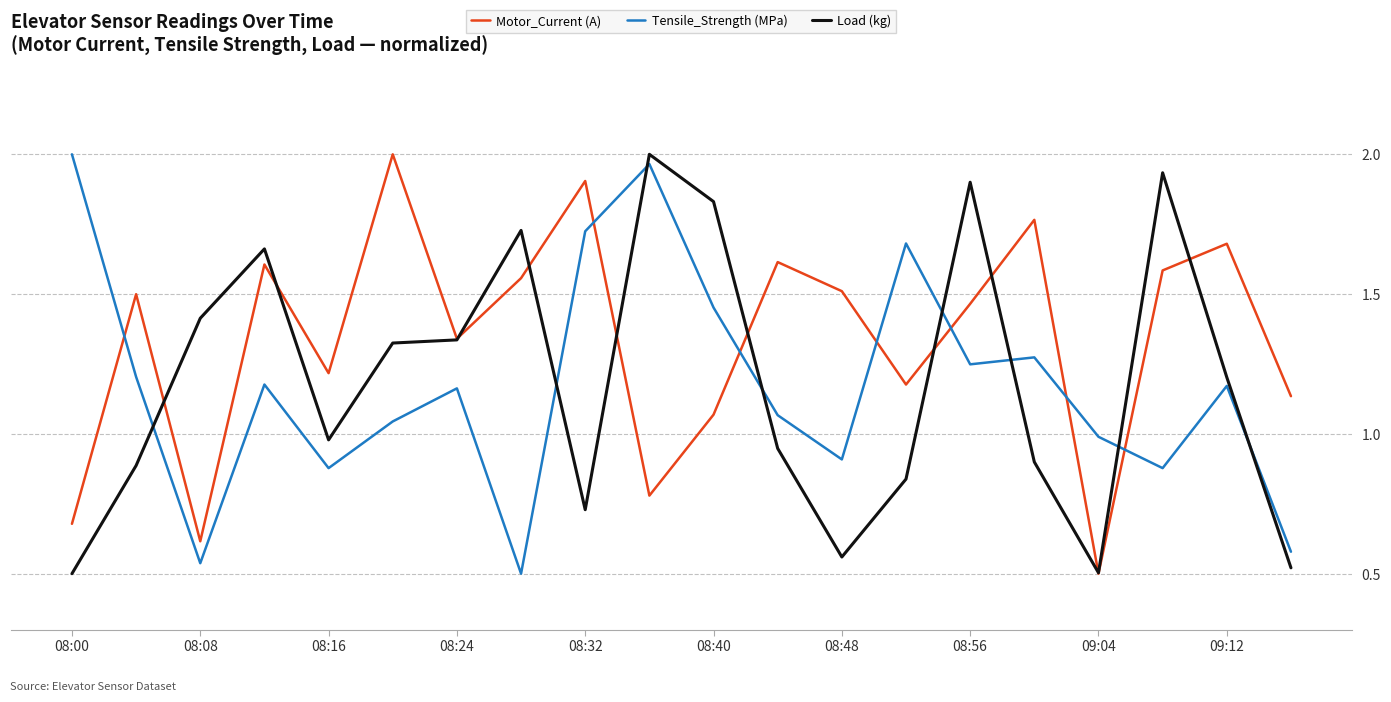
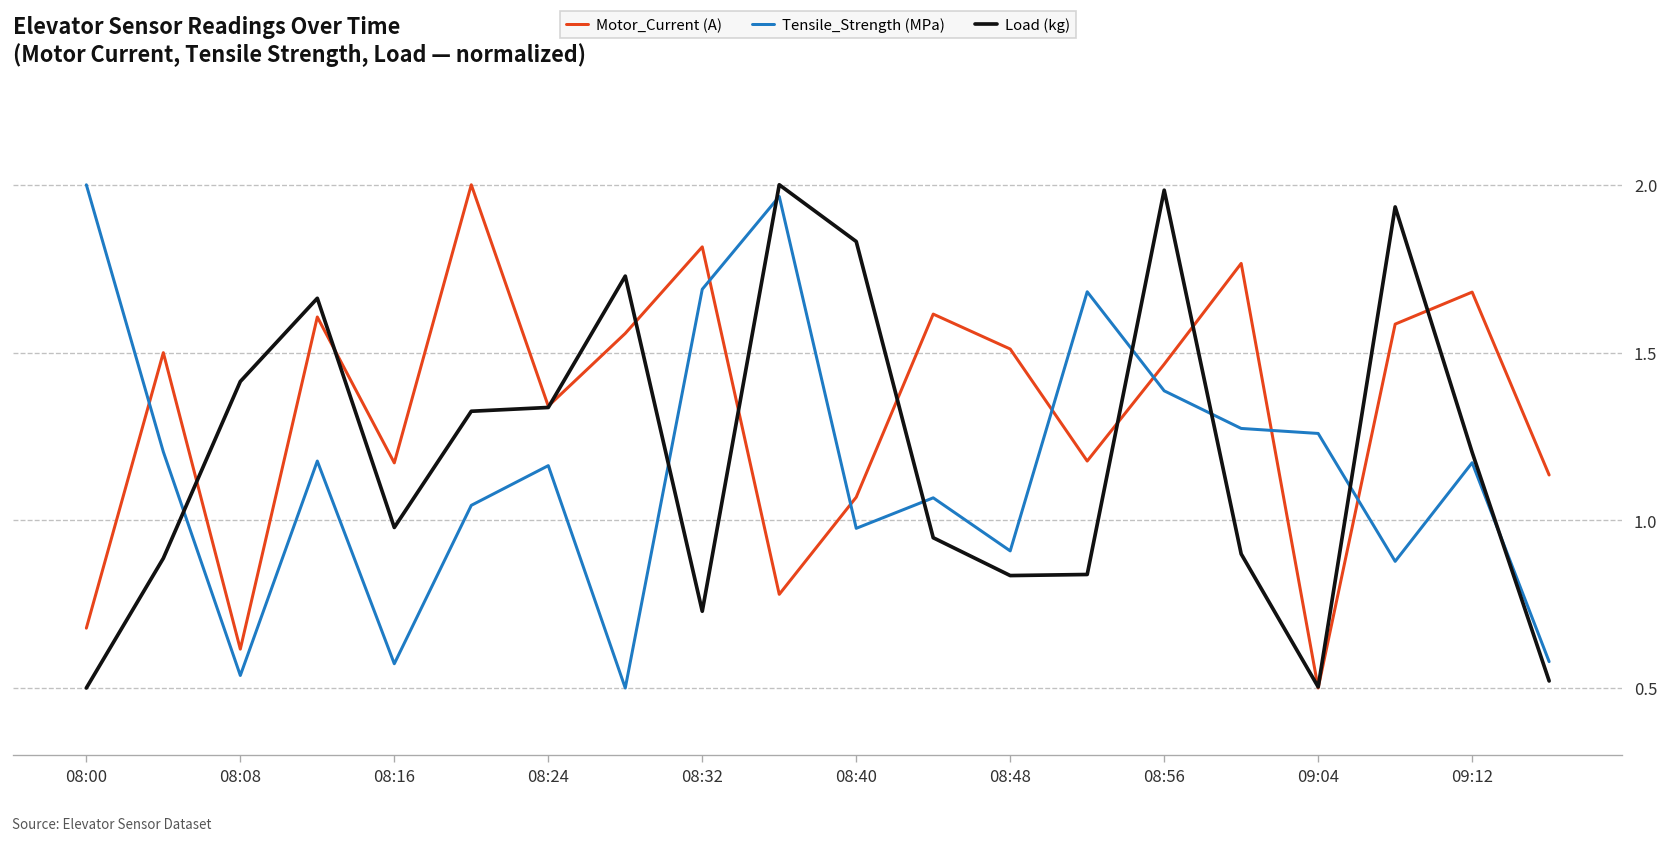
  {
    "Motor_Current (A)": {
      "08:00": 0.68,
      "08:08": 0.62,
-     "08:16": 1.22,
-     "08:32": 1.90,
+     "08:16": 1.17,
+     "08:32": 1.81,
      "08:40": 1.07,
      "08:48": 1.51,
      "08:56": 1.47,
      "09:12": 1.68
    },
    "Tensile_Strength (MPa)": {
      "08:00": 2.00,
      "08:08": 0.54,
-     "08:16": 0.88,
+     "08:16": 0.57,
      "08:24": 1.16,
-     "08:32": 1.72,
-     "08:40": 1.45,
+     "08:32": 1.69,
+     "08:40": 0.98,
      "08:48": 0.91,
-     "08:56": 1.25,
-     "09:04": 0.99,
+     "08:56": 1.39,
+     "09:04": 1.26,
      "09:12": 1.17
    },
    "Load (kg)": {
      "08:00": 0.50,
      "08:08": 1.41,
      "08:16": 0.98,
      "08:32": 0.73,
      "08:40": 1.83,
-     "08:48": 0.56,
-     "08:56": 1.90,
+     "08:48": 0.84,
+     "08:56": 1.98,
      "09:12": 1.20
    }
  }
